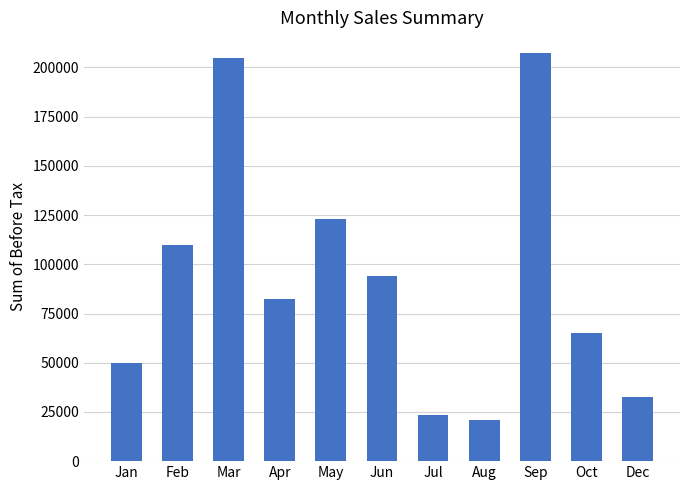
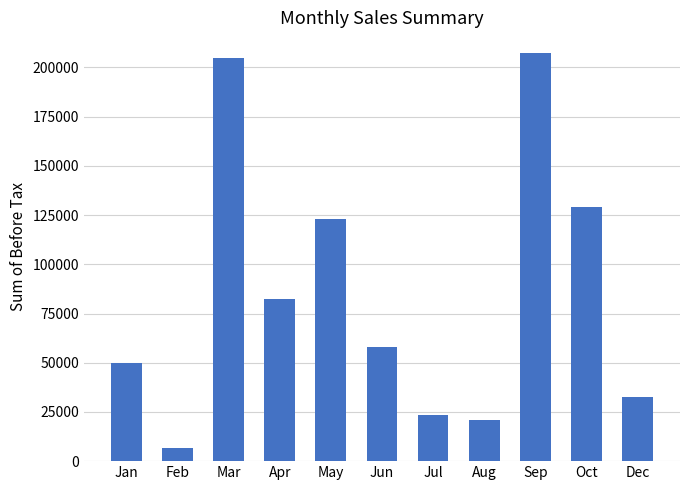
  {
    "Jan": 50000,
-   "Feb": 110000,
+   "Feb": 6000,
    "Mar": 205000,
    "Apr": 82000,
    "May": 123000,
-   "Jun": 94000,
+   "Jun": 58000,
    "Jul": 23000,
    "Aug": 21000,
    "Sep": 207000,
-   "Oct": 65000,
+   "Oct": 129000,
    "Dec": 33000
  }
